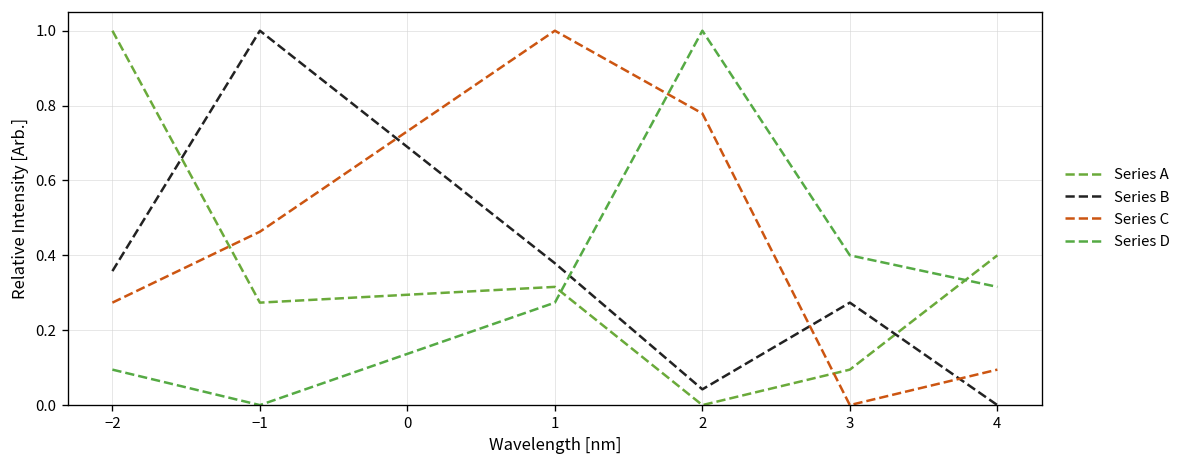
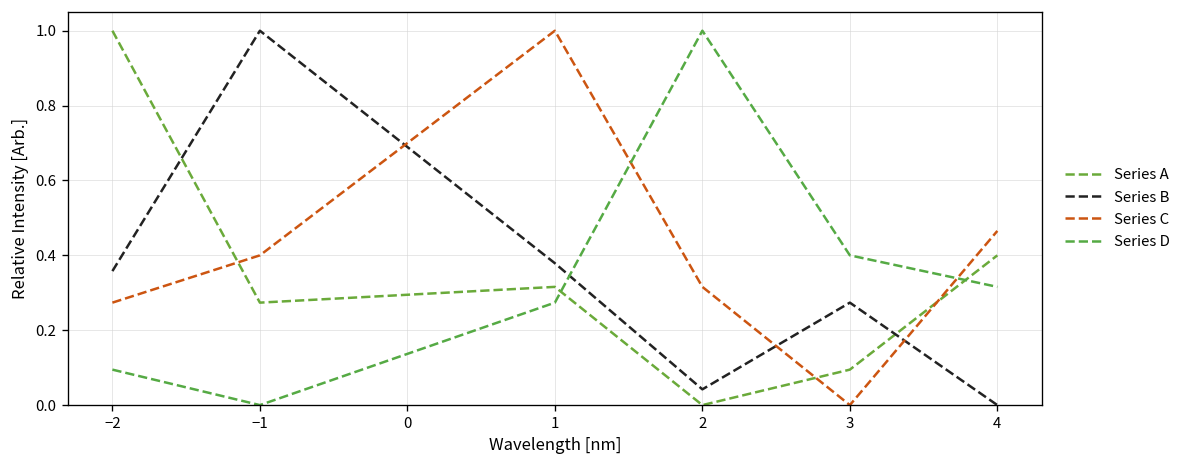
  {
    "Series B": {
      "−2": 0.36,
      "−1": 1.00,
      "1": 0.38,
      "2": 0.04,
      "3": 0.27,
      "4": 0.00
    },
    "Series C": {
      "−2": 0.27,
-     "−1": 0.46,
+     "−1": 0.40,
      "1": 1.00,
-     "2": 0.78,
+     "2": 0.32,
      "3": 0.00,
-     "4": 0.09
+     "4": 0.47
    }
  }
